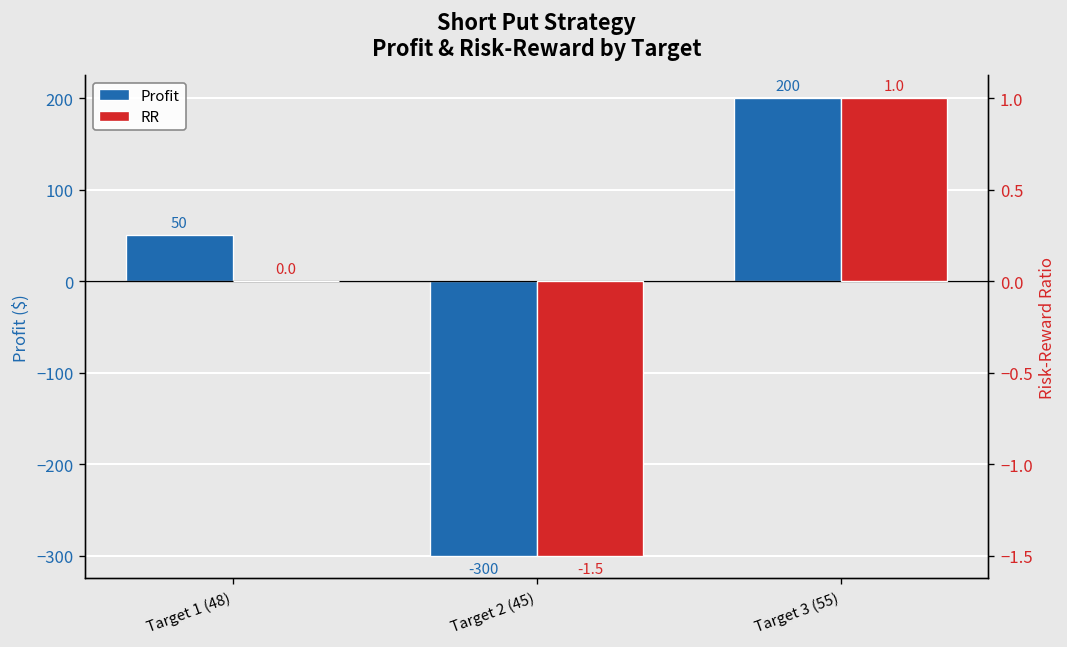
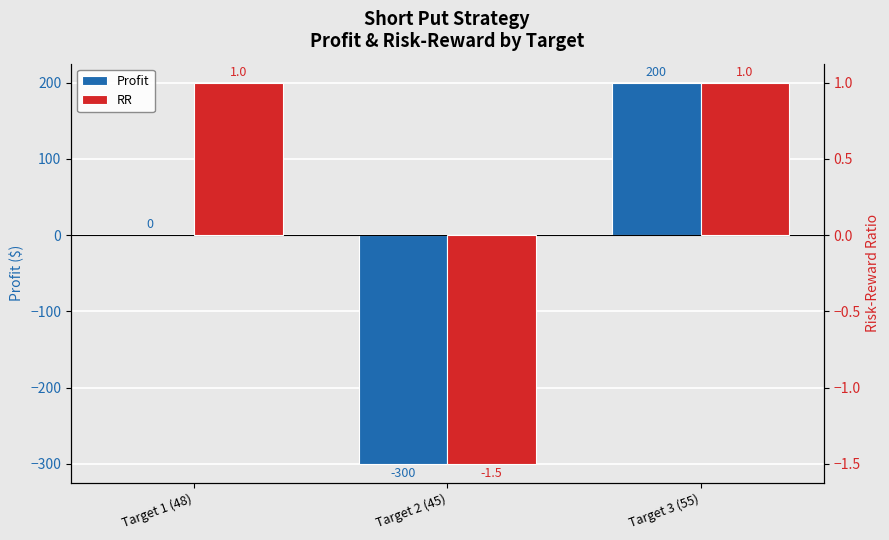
  {
    "Profit": {
-     "Target 1 (48)": 50,
+     "Target 1 (48)": 0,
      "Target 2 (45)": -300,
      "Target 3 (55)": 200
    },
    "RR": {
-     "Target 1 (48)": 0.0,
+     "Target 1 (48)": 1.0,
      "Target 2 (45)": -1.5,
      "Target 3 (55)": 1.0
    }
  }
